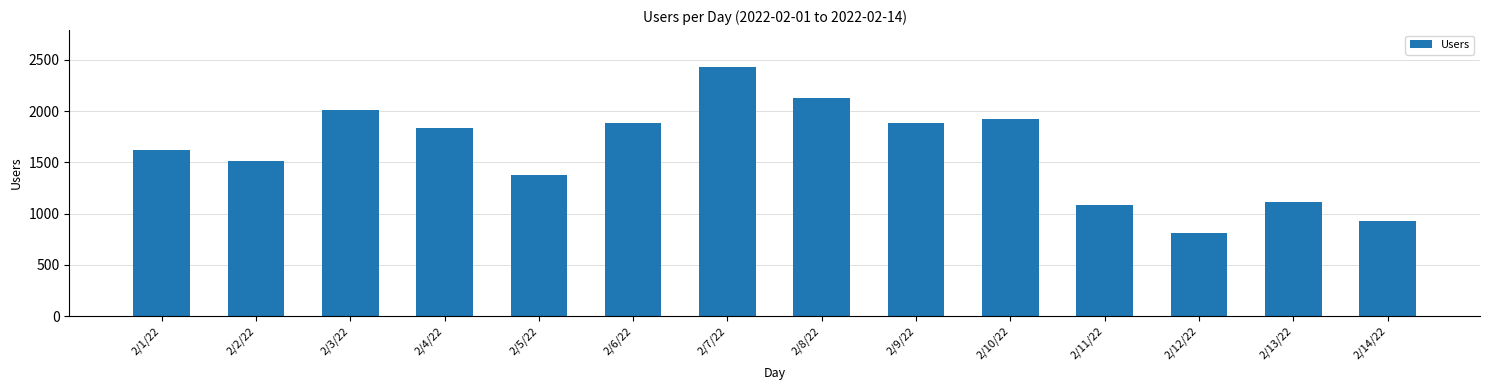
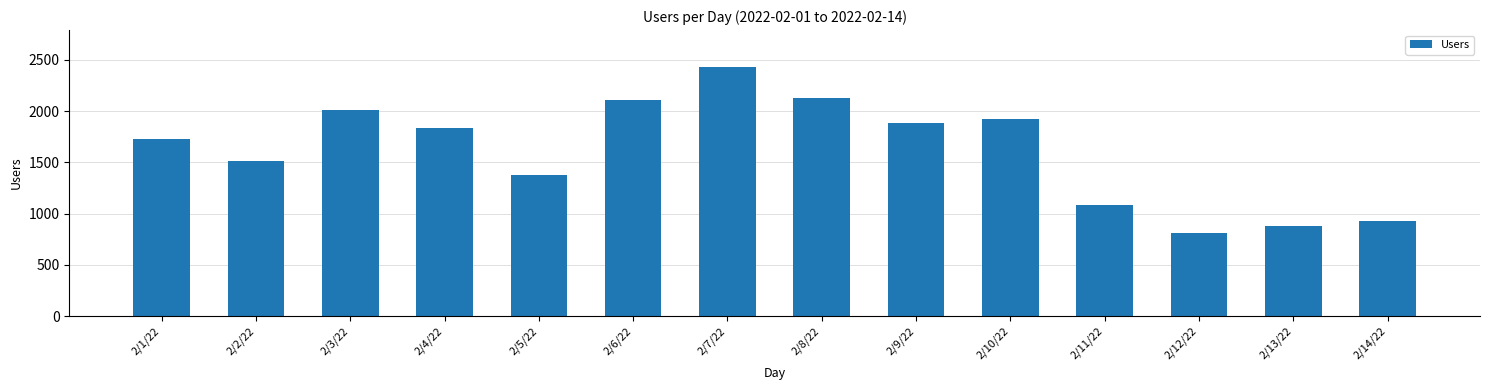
  {
-   "2/1/22": 1630,
+   "2/1/22": 1730,
    "2/2/22": 1520,
    "2/3/22": 2010,
    "2/4/22": 1840,
    "2/5/22": 1380,
-   "2/6/22": 1890,
+   "2/6/22": 2110,
    "2/7/22": 2430,
    "2/8/22": 2120,
    "2/9/22": 1890,
    "2/10/22": 1920,
    "2/11/22": 1080,
    "2/12/22": 810,
-   "2/13/22": 1110,
+   "2/13/22": 880,
    "2/14/22": 930
  }
